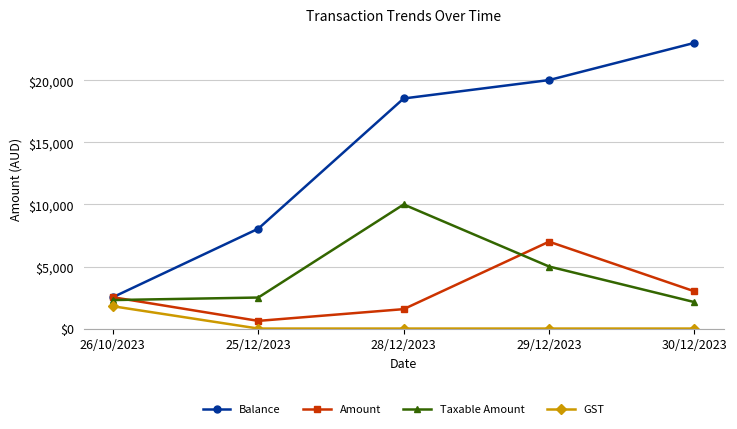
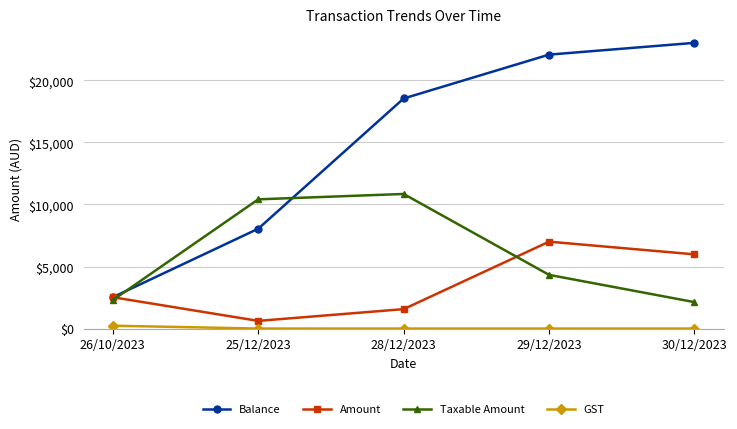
  {
    "Balance": {
      "25/12/2023": "$8,000",
      "28/12/2023": "$18,500",
-     "29/12/2023": "$20,000",
+     "29/12/2023": "$22,100",
      "30/12/2023": "$23,000"
    },
    "Amount": {
      "25/12/2023": "$600",
      "28/12/2023": "$1,600",
      "29/12/2023": "$7,000",
-     "30/12/2023": "$3,000"
+     "30/12/2023": "$6,000"
    },
    "Taxable Amount": {
      "26/10/2023": "$2,300",
-     "25/12/2023": "$2,500",
-     "28/12/2023": "$10,000",
-     "29/12/2023": "$5,000",
+     "25/12/2023": "$10,400",
+     "28/12/2023": "$10,800",
+     "29/12/2023": "$4,300",
      "30/12/2023": "$2,100"
    },
    "GST": {
-     "26/10/2023": "$1,800",
+     "26/10/2023": "$200",
      "25/12/2023": "$0",
      "28/12/2023": "$0",
      "29/12/2023": "$0",
      "30/12/2023": "$0"
    }
  }
